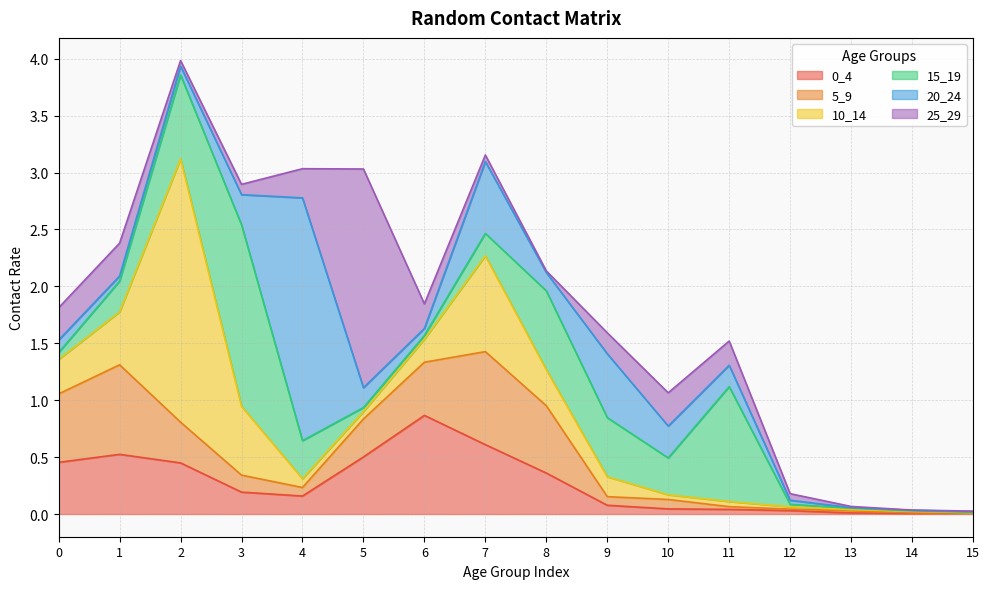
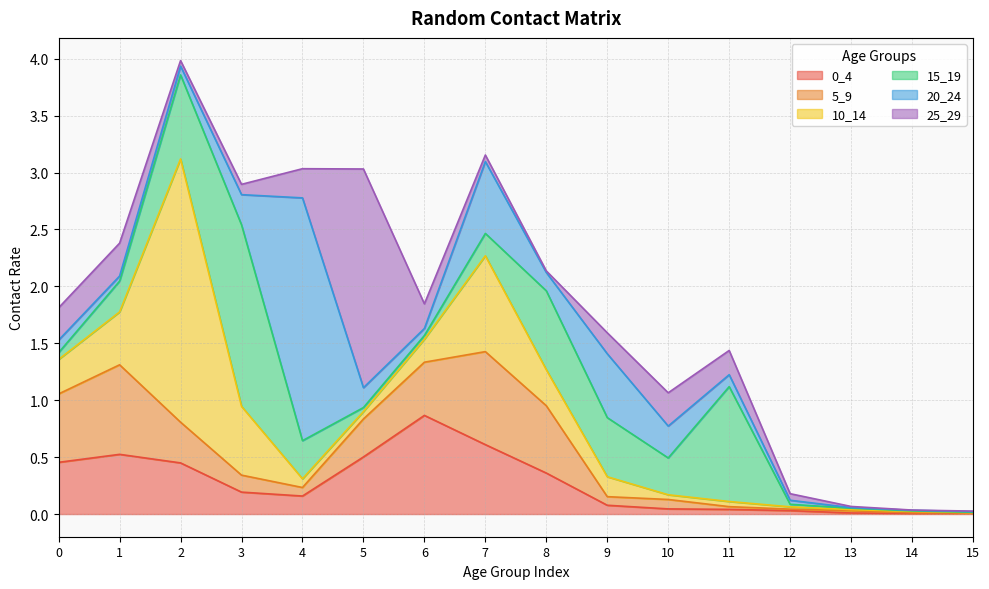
  {
    "10_14": {
      "0": 0.30,
      "1": 0.46,
      "2": 2.31,
      "3": 0.60,
      "4": 0.08,
      "5": 0.06,
      "6": 0.20,
      "7": 0.84,
      "8": 0.32,
      "9": 0.18,
      "10": 0.04,
      "11": 0.05
    },
    "15_19": {
      "0": 0.06,
      "1": 0.27,
      "2": 0.74,
      "3": 1.59,
      "4": 0.33,
      "5": 0.04,
      "6": 0.03,
      "7": 0.20,
      "8": 0.69,
      "9": 0.52,
      "10": 0.32,
      "11": 1.01
    },
    "20_24": {
      "0": 0.11,
      "1": 0.04,
      "2": 0.08,
      "3": 0.26,
      "4": 2.13,
      "5": 0.17,
      "6": 0.06,
      "7": 0.63,
      "9": 0.56,
      "10": 0.28,
-     "11": 0.19,
+     "11": 0.10,
      "12": 0.04
    },
    "25_29": {
      "0": 0.28,
      "1": 0.29,
      "2": 0.05,
      "3": 0.09,
      "4": 0.26,
      "5": 1.92,
      "6": 0.22,
      "7": 0.06,
      "9": 0.18,
      "10": 0.29,
      "11": 0.21,
      "12": 0.06
    }
  }
